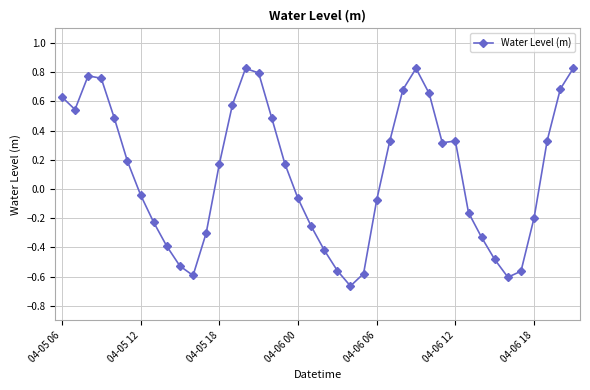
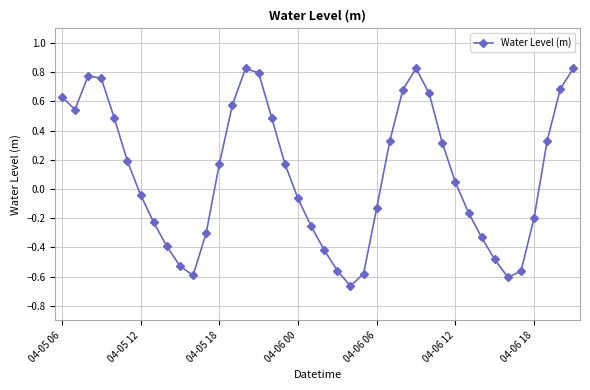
  {
    "04-05 06": 0.63,
    "04-05 12": -0.04,
    "04-05 18": 0.17,
    "04-06 00": -0.07,
-   "04-06 06": -0.08,
-   "04-06 12": 0.33,
+   "04-06 06": -0.13,
+   "04-06 12": 0.05,
    "04-06 18": -0.20
  }
